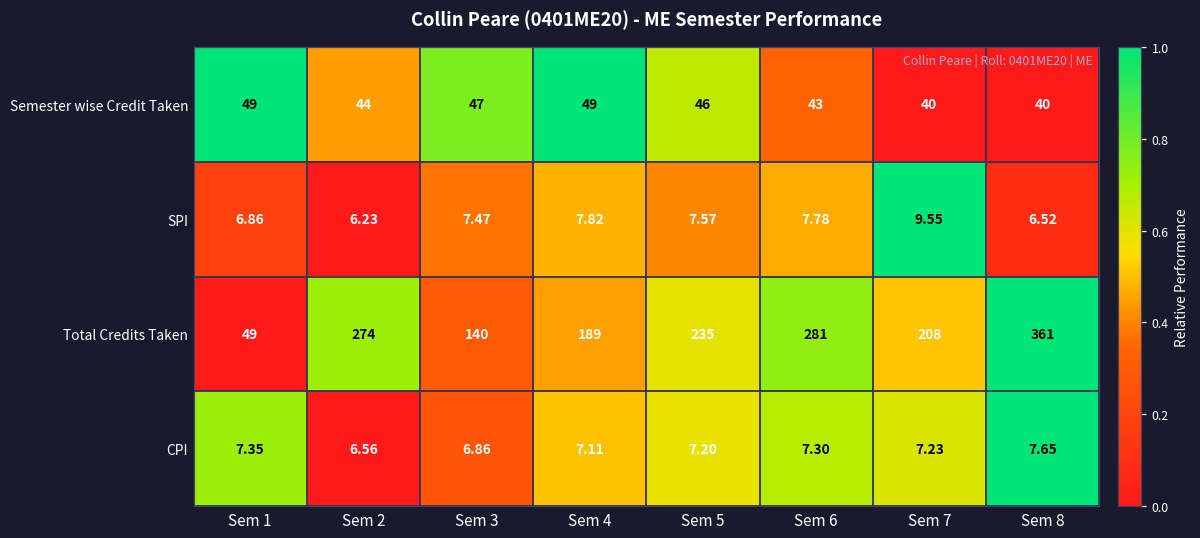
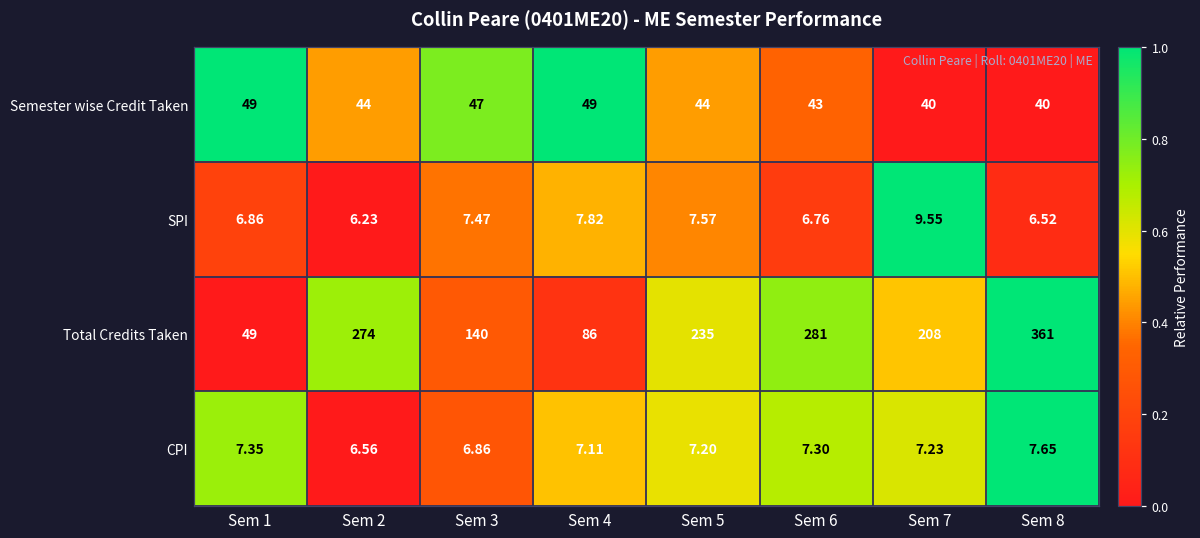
  {
    "Semester wise Credit Taken": {
      "Sem 1": 49,
      "Sem 2": 44,
      "Sem 3": 47,
      "Sem 4": 49,
-     "Sem 5": 46,
+     "Sem 5": 44,
      "Sem 6": 43,
      "Sem 7": 40
    },
    "SPI": {
      "Sem 1": 6.86,
      "Sem 2": 6.23,
      "Sem 3": 7.47,
      "Sem 4": 7.82,
      "Sem 5": 7.57,
-     "Sem 6": 7.78,
+     "Sem 6": 6.76,
      "Sem 7": 9.55,
      "Sem 8": 6.52
    },
    "Total Credits Taken": {
      "Sem 1": 49,
      "Sem 2": 274,
      "Sem 3": 140,
-     "Sem 4": 189,
+     "Sem 4": 86,
      "Sem 5": 235,
      "Sem 6": 281,
      "Sem 7": 208,
      "Sem 8": 361
    },
    "CPI": {
      "Sem 1": 7.35,
      "Sem 2": 6.56,
      "Sem 3": 6.86,
      "Sem 4": 7.11,
      "Sem 5": 7.20,
      "Sem 6": 7.30,
      "Sem 7": 7.23,
      "Sem 8": 7.65
    }
  }
